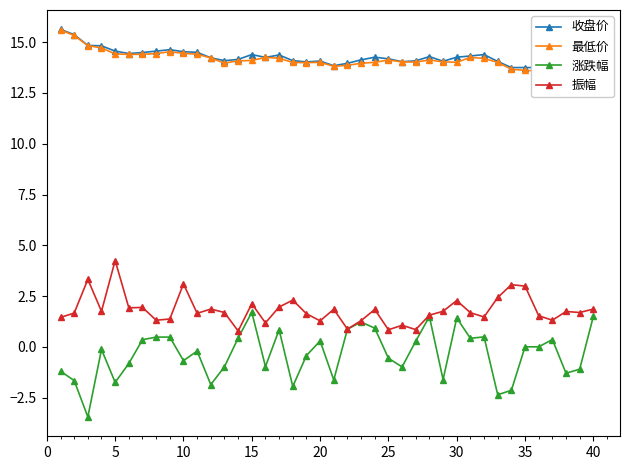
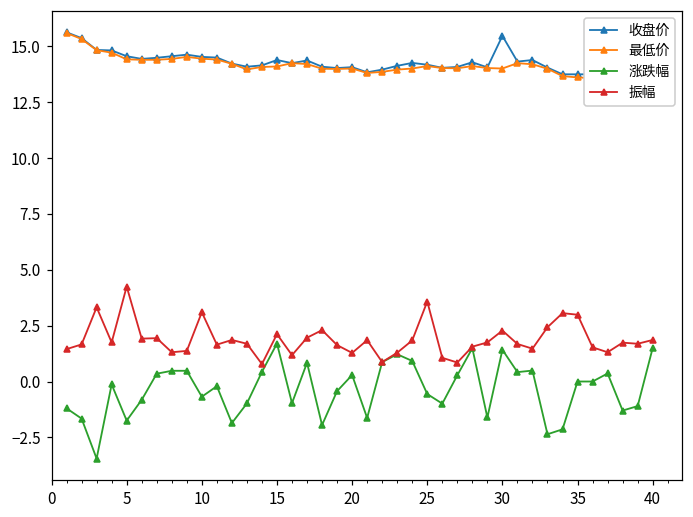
  {
    "收盘价": {
      "5": 14.6,
      "15": 14.4,
-     "30": 14.3,
+     "30": 15.5,
      "35": 13.8
    },
    "最低价": {
      "5": 14.4,
      "15": 14.1,
      "30": 14.0,
      "35": 13.6
    },
    "涨跌幅": {
      "5": -1.8,
      "10": -0.7,
      "15": 1.7,
      "20": 0.3,
      "25": -0.6,
      "30": 1.4,
      "35": 0.0,
      "40": 1.5
    },
    "振幅": {
      "5": 4.3,
      "10": 3.1,
      "15": 2.1,
      "20": 1.3,
-     "25": 0.8,
+     "25": 3.6,
      "30": 2.3,
      "35": 3.0,
      "40": 1.9
    }
  }
